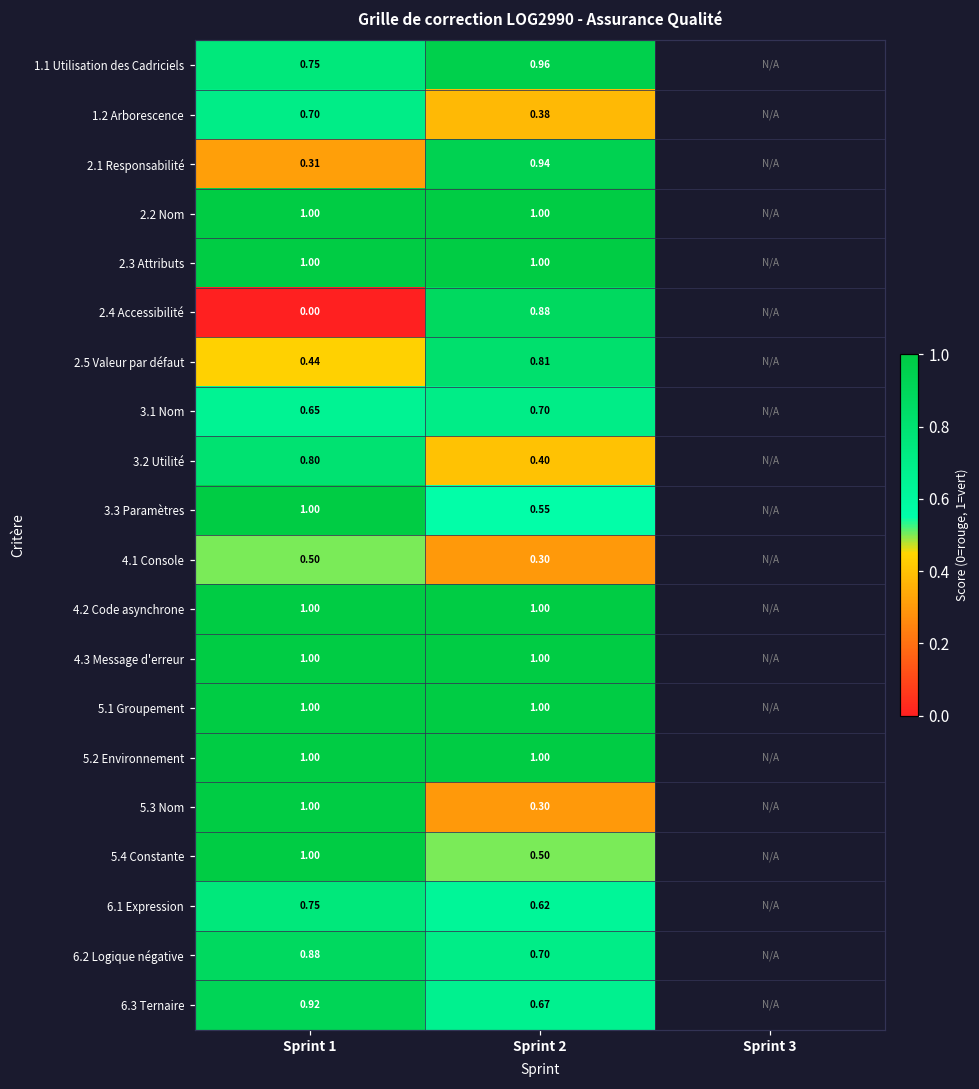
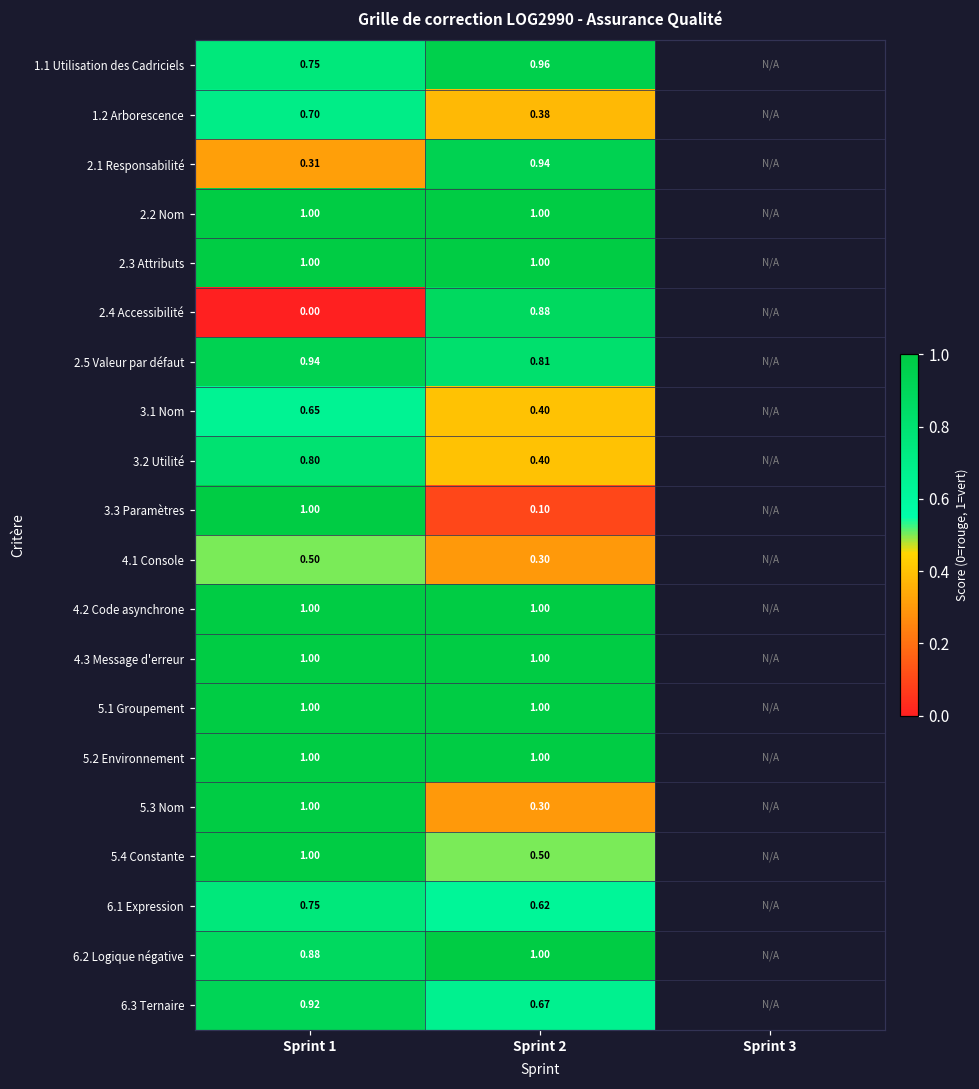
  {
    "1.1 Utilisation des Cadriciels": {
      "Sprint 1": 0.75,
      "Sprint 2": 0.96
    },
    "1.2 Arborescence": {
      "Sprint 1": 0.70,
      "Sprint 2": 0.38
    },
    "2.1 Responsabilité": {
      "Sprint 1": 0.31,
      "Sprint 2": 0.94
    },
    "2.2 Nom": {
      "Sprint 1": 1.00,
      "Sprint 2": 1.00
    },
    "2.3 Attributs": {
      "Sprint 1": 1.00,
      "Sprint 2": 1.00
    },
    "2.4 Accessibilité": {
      "Sprint 1": 0.00,
      "Sprint 2": 0.88
    },
    "2.5 Valeur par défaut": {
-     "Sprint 1": 0.44,
+     "Sprint 1": 0.94,
      "Sprint 2": 0.81
    },
    "3.1 Nom": {
      "Sprint 1": 0.65,
-     "Sprint 2": 0.70
+     "Sprint 2": 0.40
    },
    "3.2 Utilité": {
      "Sprint 1": 0.80,
      "Sprint 2": 0.40
    },
    "3.3 Paramètres": {
      "Sprint 1": 1.00,
-     "Sprint 2": 0.55
+     "Sprint 2": 0.10
    },
    "4.1 Console": {
      "Sprint 1": 0.50,
      "Sprint 2": 0.30
    },
    "4.2 Code asynchrone": {
      "Sprint 1": 1.00,
      "Sprint 2": 1.00
    },
    "4.3 Message d'erreur": {
      "Sprint 1": 1.00,
      "Sprint 2": 1.00
    },
    "5.1 Groupement": {
      "Sprint 1": 1.00,
      "Sprint 2": 1.00
    },
    "5.2 Environnement": {
      "Sprint 1": 1.00,
      "Sprint 2": 1.00
    },
    "5.3 Nom": {
      "Sprint 1": 1.00,
      "Sprint 2": 0.30
    },
    "5.4 Constante": {
      "Sprint 1": 1.00,
      "Sprint 2": 0.50
    },
    "6.1 Expression": {
      "Sprint 1": 0.75,
      "Sprint 2": 0.62
    },
    "6.2 Logique négative": {
      "Sprint 1": 0.88,
-     "Sprint 2": 0.70
+     "Sprint 2": 1.00
    },
    "6.3 Ternaire": {
      "Sprint 1": 0.92,
      "Sprint 2": 0.67
    }
  }
